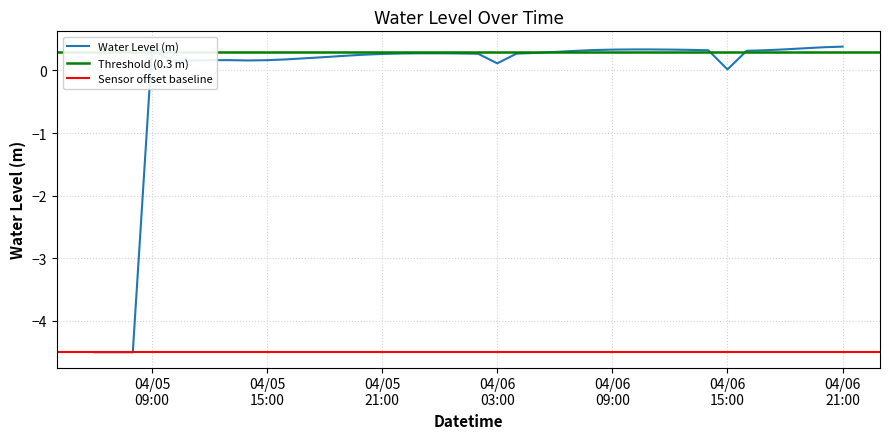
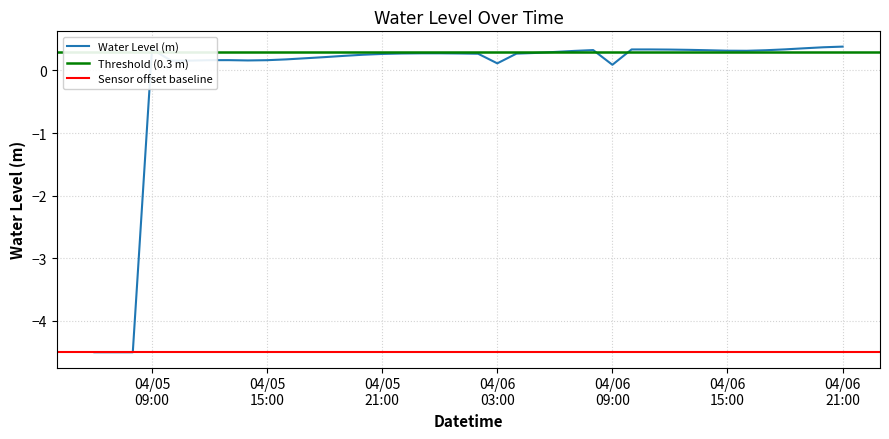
  {
    "04/05 15:00": 0.2,
    "04/05 21:00": 0.3,
    "04/06 03:00": 0.1,
-   "04/06 09:00": 0.3,
-   "04/06 15:00": 0.0,
+   "04/06 09:00": 0.1,
+   "04/06 15:00": 0.3,
    "04/06 21:00": 0.4
  }
